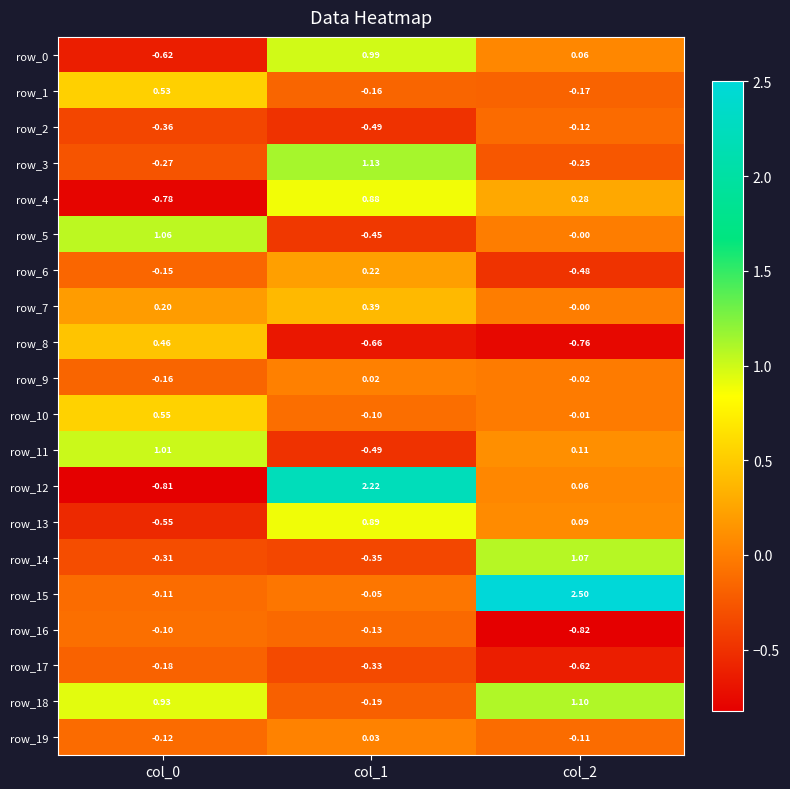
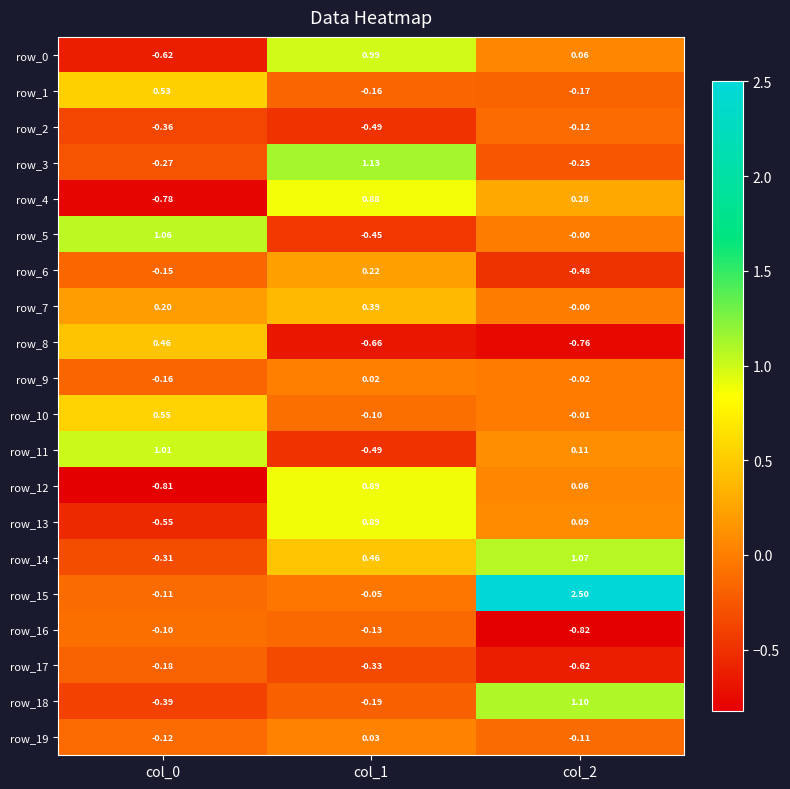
  {
    "row_0": {
      "col_0": -0.62,
      "col_1": 0.99,
      "col_2": 0.06
    },
    "row_1": {
      "col_0": 0.53,
      "col_1": -0.16,
      "col_2": -0.17
    },
    "row_2": {
      "col_0": -0.36,
      "col_1": -0.49,
      "col_2": -0.12
    },
    "row_3": {
      "col_0": -0.27,
      "col_1": 1.13,
      "col_2": -0.25
    },
    "row_4": {
      "col_0": -0.78,
      "col_1": 0.88,
      "col_2": 0.28
    },
    "row_5": {
      "col_0": 1.06,
      "col_1": -0.45,
      "col_2": -0.00
    },
    "row_6": {
      "col_0": -0.15,
      "col_1": 0.22,
      "col_2": -0.48
    },
    "row_7": {
      "col_0": 0.20,
      "col_1": 0.39,
      "col_2": -0.00
    },
    "row_8": {
      "col_0": 0.46,
      "col_1": -0.66,
      "col_2": -0.76
    },
    "row_9": {
      "col_0": -0.16,
      "col_1": 0.02,
      "col_2": -0.02
    },
    "row_10": {
      "col_0": 0.55,
      "col_1": -0.10,
      "col_2": -0.01
    },
    "row_11": {
      "col_0": 1.01,
      "col_1": -0.49,
      "col_2": 0.11
    },
    "row_12": {
      "col_0": -0.81,
-     "col_1": 2.22,
+     "col_1": 0.89,
      "col_2": 0.06
    },
    "row_13": {
      "col_0": -0.55,
      "col_1": 0.89,
      "col_2": 0.09
    },
    "row_14": {
      "col_0": -0.31,
-     "col_1": -0.35,
+     "col_1": 0.46,
      "col_2": 1.07
    },
    "row_15": {
      "col_0": -0.11,
      "col_1": -0.05,
      "col_2": 2.50
    },
    "row_16": {
      "col_0": -0.10,
      "col_1": -0.13,
      "col_2": -0.82
    },
    "row_17": {
      "col_0": -0.18,
      "col_1": -0.33,
      "col_2": -0.62
    },
    "row_18": {
-     "col_0": 0.93,
+     "col_0": -0.39,
      "col_1": -0.19,
      "col_2": 1.10
    },
    "row_19": {
      "col_0": -0.12,
      "col_1": 0.03,
      "col_2": -0.11
    }
  }
